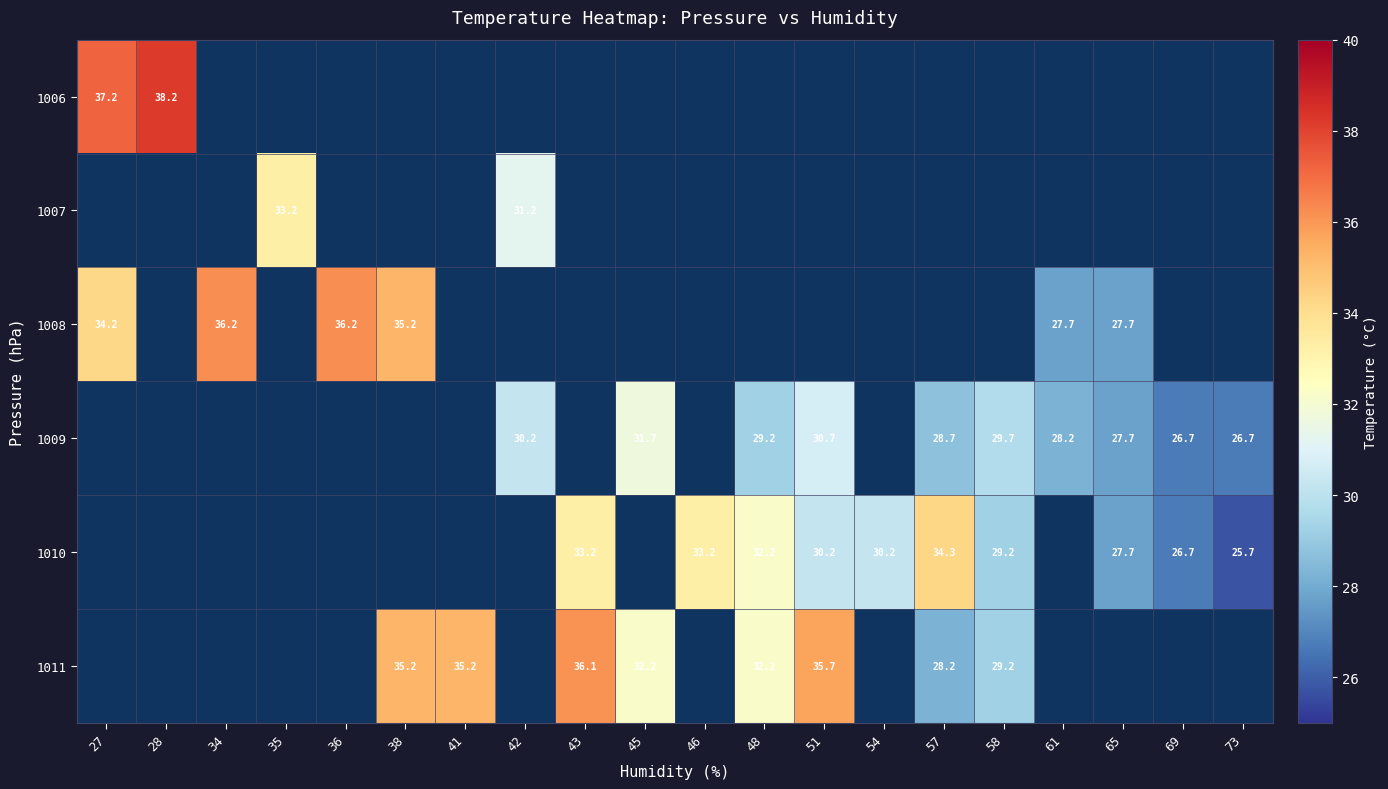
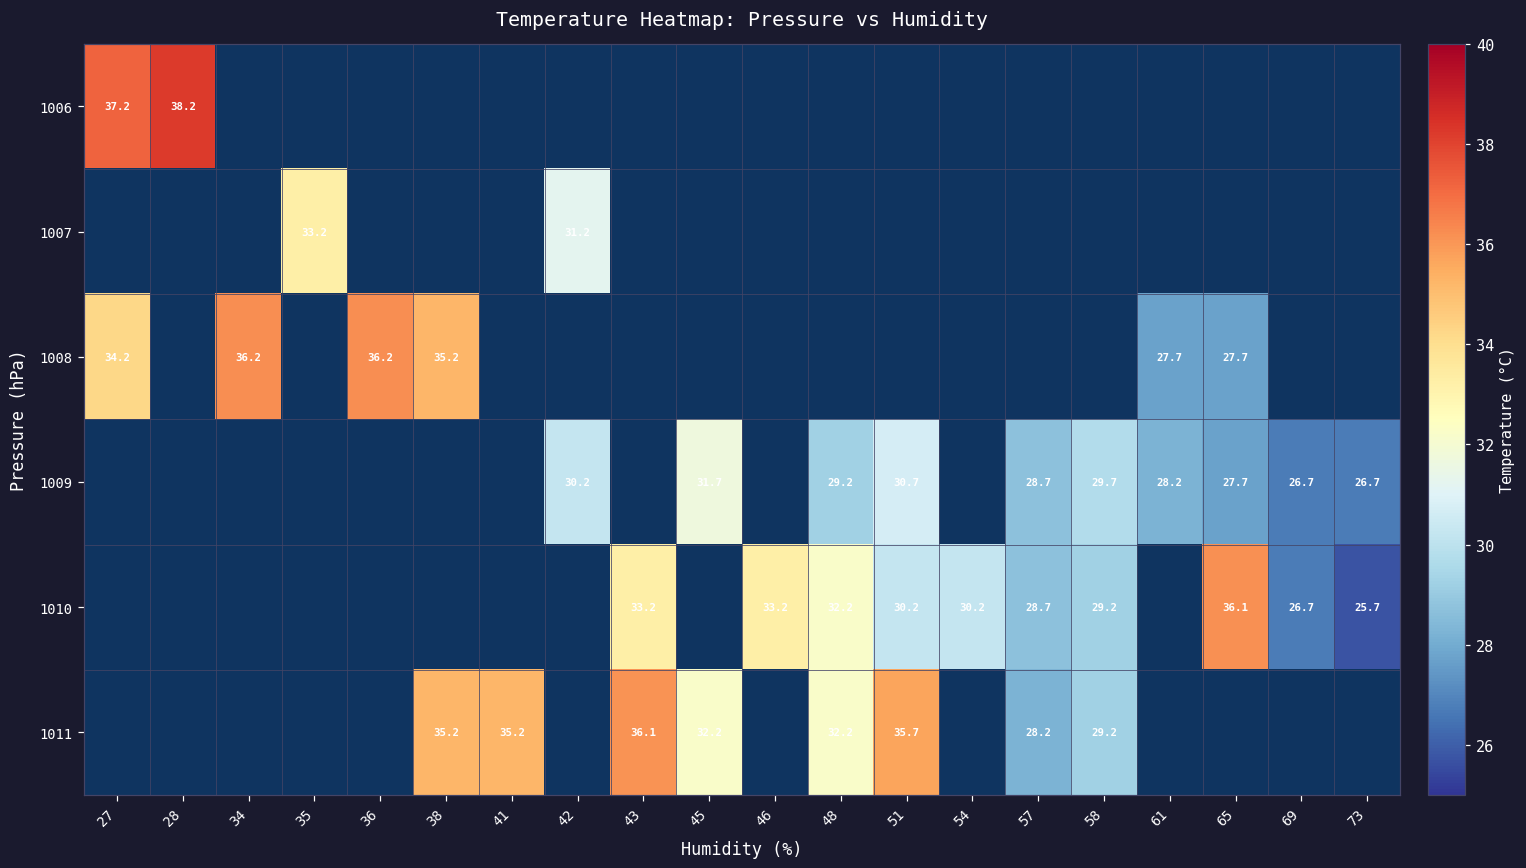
  {
    "1006": {
      "27": 37.2,
      "28": 38.2
    },
    "1007": {
      "35": 33.2
    },
    "1008": {
      "27": 34.2,
      "34": 36.2,
      "36": 36.2,
      "38": 35.2,
      "61": 27.7,
      "65": 27.7
    },
    "1009": {
      "42": 30.2,
      "48": 29.2,
      "57": 28.7,
      "58": 29.7,
      "61": 28.2,
      "65": 27.7,
      "69": 26.7,
      "73": 26.7
    },
    "1010": {
      "43": 33.2,
      "46": 33.2,
      "48": 32.2,
      "51": 30.2,
      "54": 30.2,
-     "57": 34.3,
+     "57": 28.7,
      "58": 29.2,
-     "65": 27.7,
+     "65": 36.1,
      "69": 26.7,
      "73": 25.7
    },
    "1011": {
      "38": 35.2,
      "41": 35.2,
      "43": 36.1,
      "45": 32.2,
      "48": 32.2,
      "51": 35.7,
      "57": 28.2,
      "58": 29.2
    }
  }
